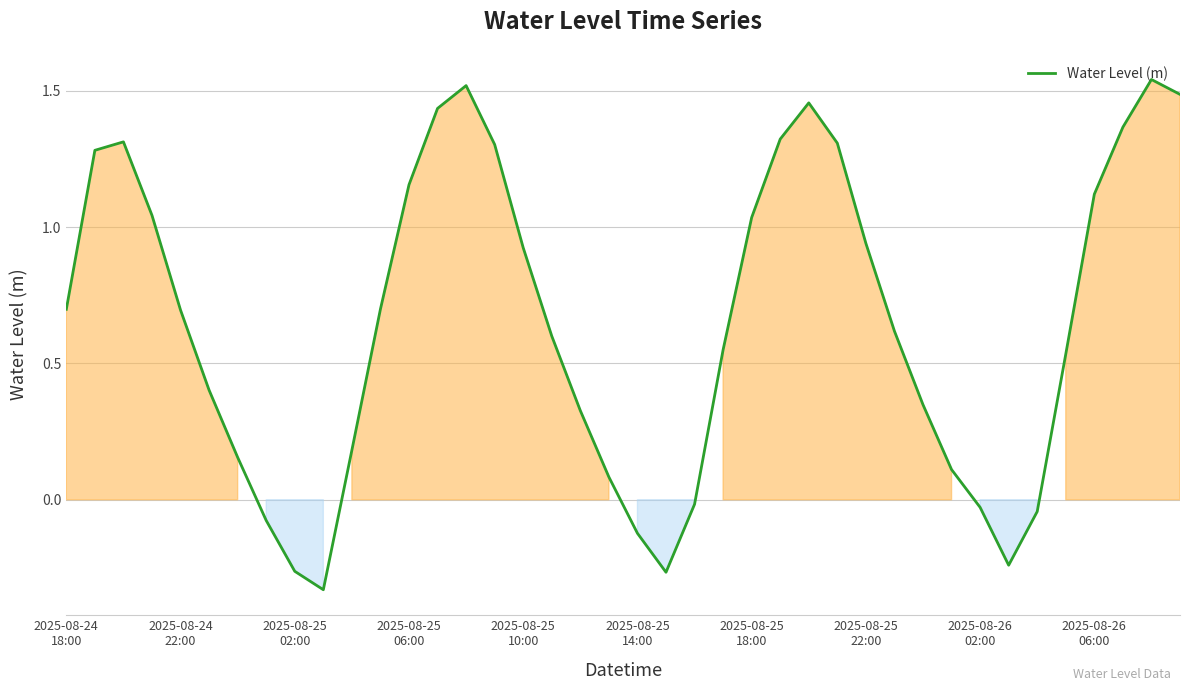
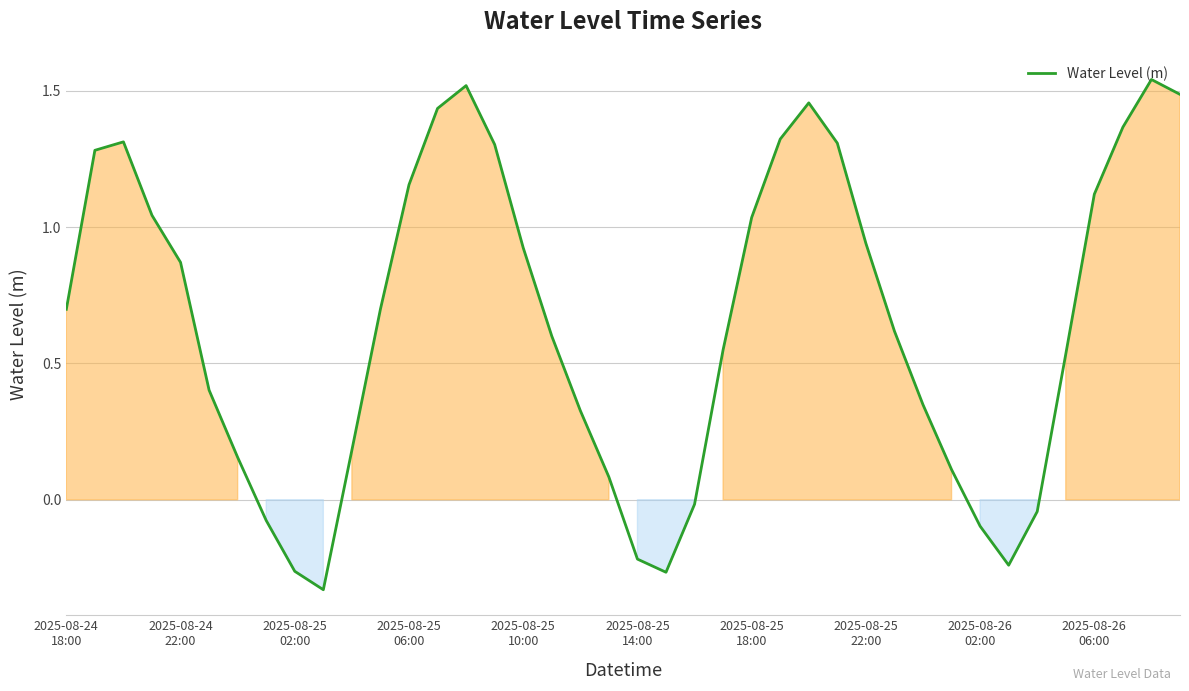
  {
    "2025-08-24 18:00": 0.70,
-   "2025-08-24 22:00": 0.70,
+   "2025-08-24 22:00": 0.87,
    "2025-08-25 02:00": -0.26,
    "2025-08-25 06:00": 1.16,
    "2025-08-25 10:00": 0.92,
-   "2025-08-25 14:00": -0.12,
+   "2025-08-25 14:00": -0.22,
    "2025-08-25 18:00": 1.03,
    "2025-08-25 22:00": 0.94,
-   "2025-08-26 02:00": -0.03,
+   "2025-08-26 02:00": -0.10,
    "2025-08-26 06:00": 1.12
  }
